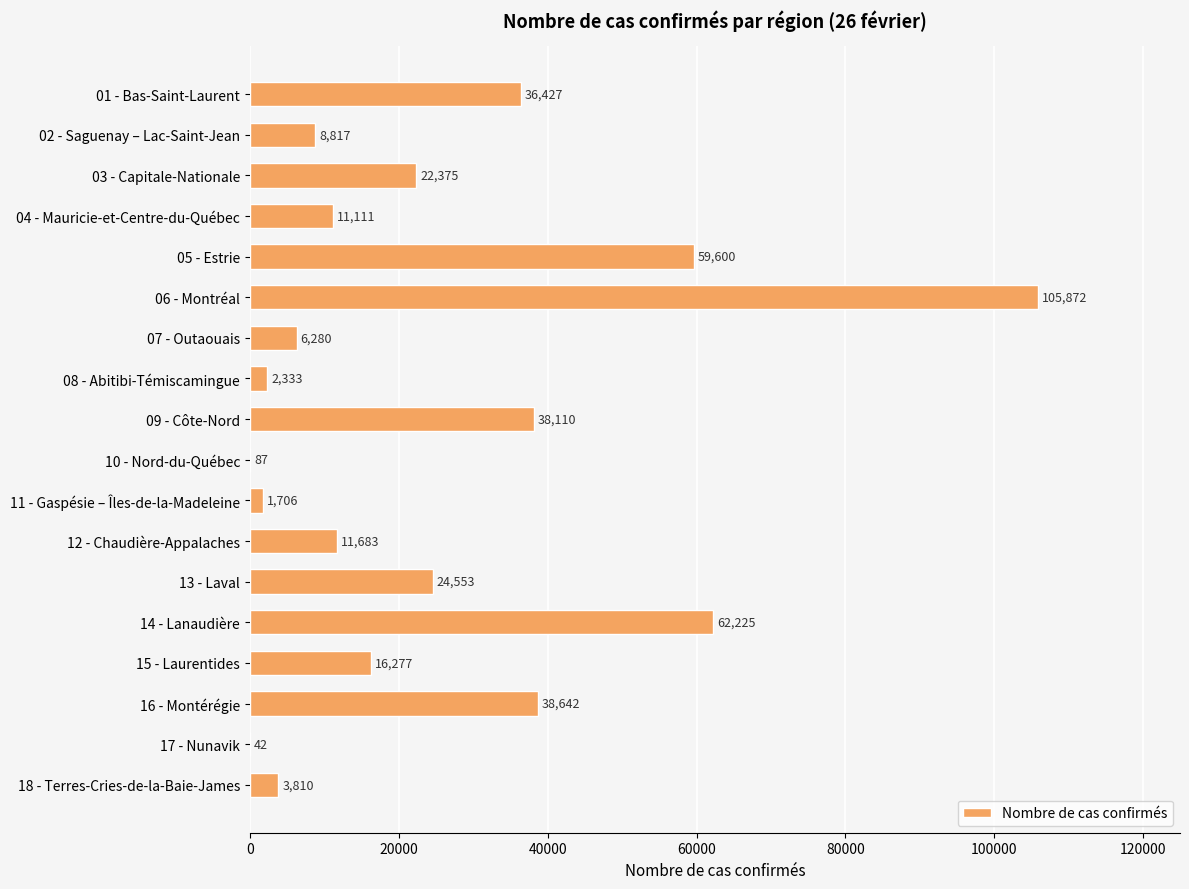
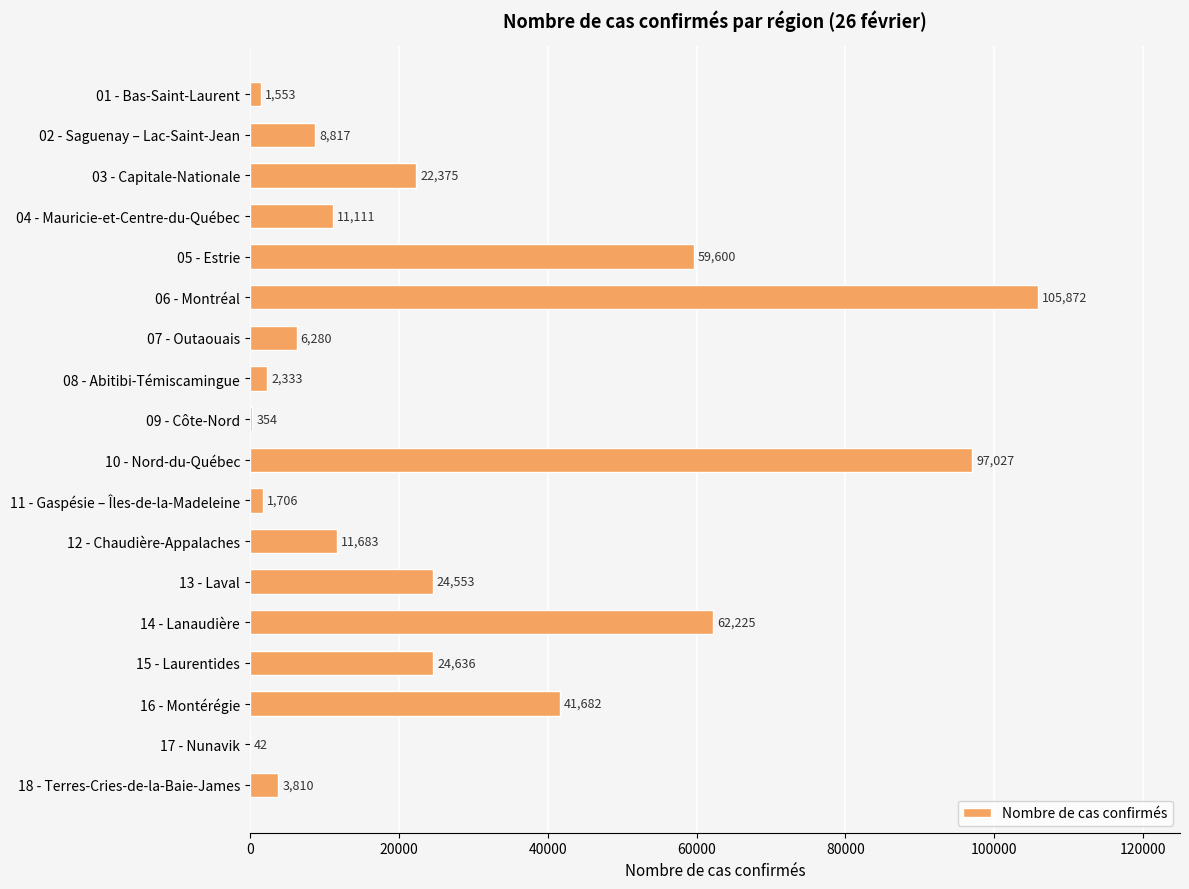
  {
-   "01 - Bas-Saint-Laurent": "36,427",
+   "01 - Bas-Saint-Laurent": "1,553",
    "02 - Saguenay – Lac-Saint-Jean": "8,817",
    "03 - Capitale-Nationale": "22,375",
    "04 - Mauricie-et-Centre-du-Québec": "11,111",
    "05 - Estrie": "59,600",
    "06 - Montréal": "105,872",
    "07 - Outaouais": "6,280",
    "08 - Abitibi-Témiscamingue": "2,333",
-   "09 - Côte-Nord": "38,110",
-   "10 - Nord-du-Québec": "87",
+   "09 - Côte-Nord": "354",
+   "10 - Nord-du-Québec": "97,027",
    "11 - Gaspésie – Îles-de-la-Madeleine": "1,706",
    "12 - Chaudière-Appalaches": "11,683",
    "13 - Laval": "24,553",
    "14 - Lanaudière": "62,225",
-   "15 - Laurentides": "16,277",
-   "16 - Montérégie": "38,642",
+   "15 - Laurentides": "24,636",
+   "16 - Montérégie": "41,682",
    "17 - Nunavik": "42",
    "18 - Terres-Cries-de-la-Baie-James": "3,810"
  }
